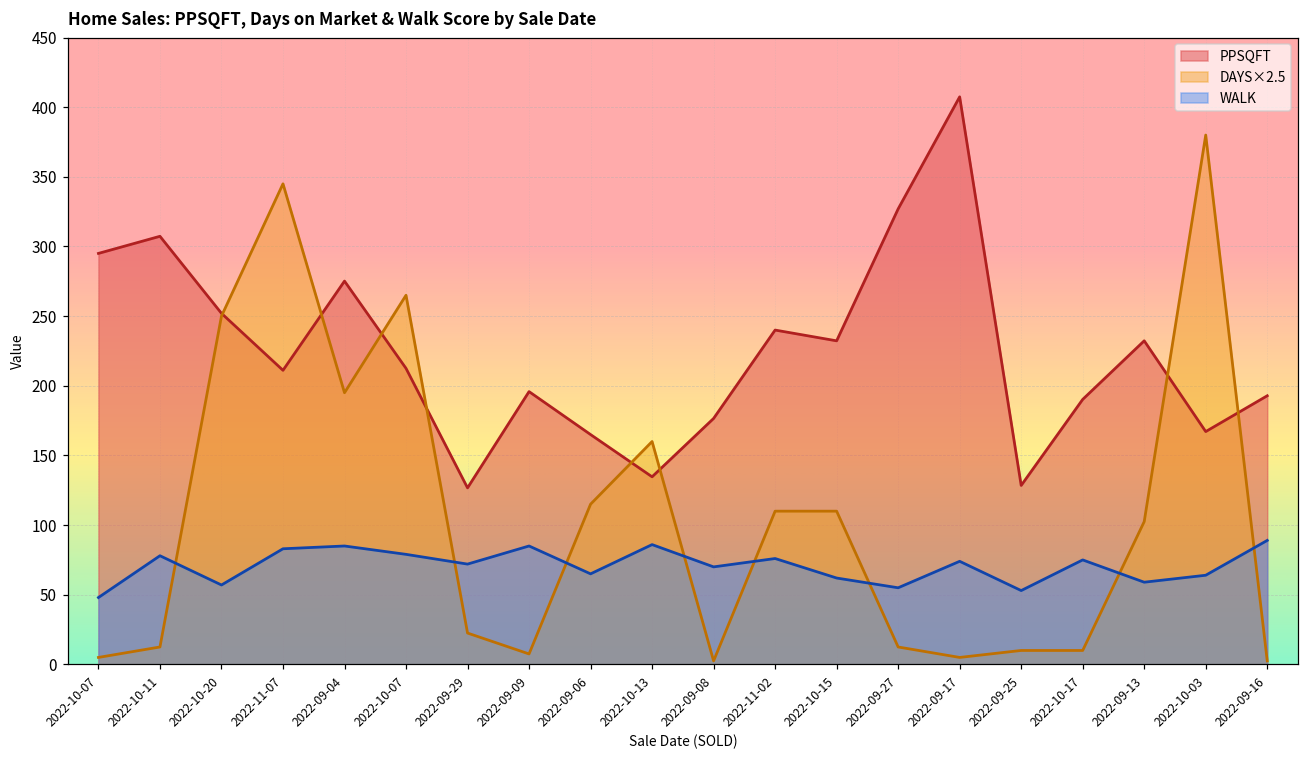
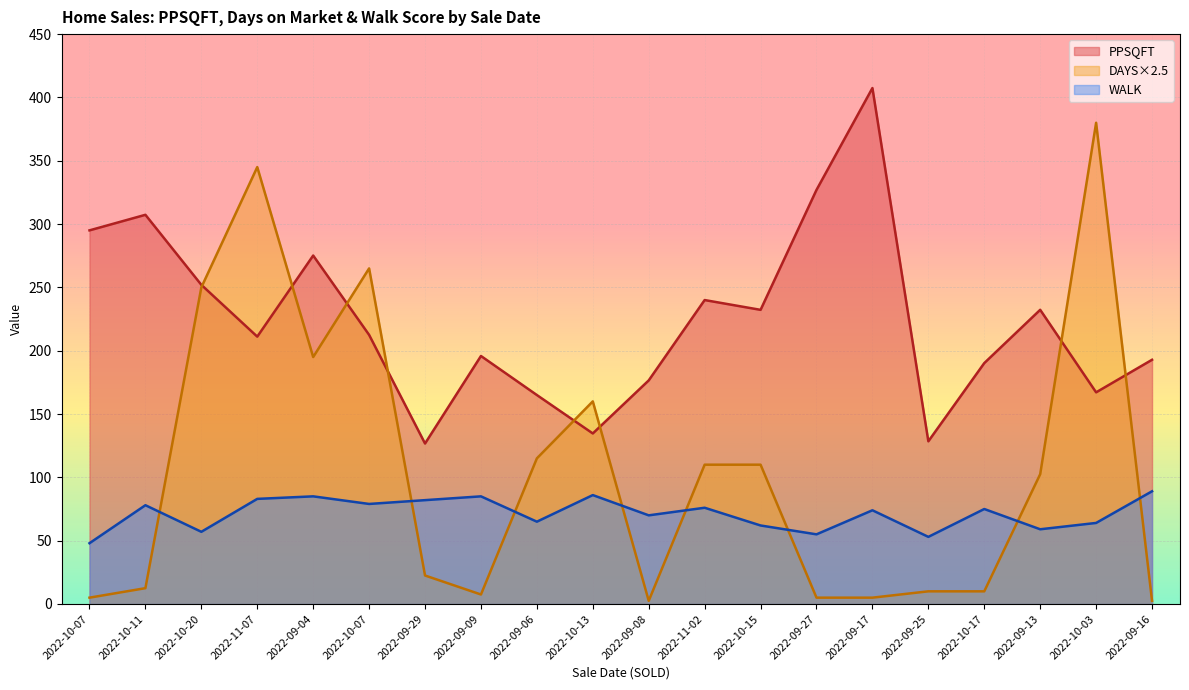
  {
    "PPSQFT": {
      "2022-10-11": 307,
      "2022-10-20": 252,
      "2022-11-07": 211,
      "2022-09-04": 275,
      "2022-09-29": 127,
      "2022-09-09": 196,
      "2022-09-06": 165,
      "2022-10-13": 135,
      "2022-09-08": 177,
      "2022-11-02": 240,
      "2022-10-15": 232,
      "2022-09-27": 327,
      "2022-09-17": 407,
      "2022-09-25": 128,
      "2022-10-17": 190,
      "2022-09-13": 232,
      "2022-10-03": 167,
      "2022-09-16": 193
    },
    "DAYS×2.5": {
      "2022-10-11": 13,
      "2022-10-20": 250,
      "2022-11-07": 345,
      "2022-09-04": 195,
      "2022-09-29": 23,
      "2022-09-09": 8,
      "2022-09-06": 115,
      "2022-10-13": 160,
      "2022-09-08": 3,
      "2022-11-02": 110,
      "2022-10-15": 110,
-     "2022-09-27": 13,
+     "2022-09-27": 5,
      "2022-09-17": 5,
      "2022-09-25": 10,
      "2022-10-17": 10,
      "2022-09-13": 103,
      "2022-10-03": 380,
      "2022-09-16": 3
    },
    "WALK": {
      "2022-10-11": 78,
      "2022-10-20": 57,
      "2022-11-07": 83,
      "2022-09-04": 85,
-     "2022-09-29": 72,
+     "2022-09-29": 82,
      "2022-09-09": 85,
      "2022-09-06": 65,
      "2022-10-13": 86,
      "2022-09-08": 70,
      "2022-11-02": 76,
      "2022-10-15": 62,
      "2022-09-27": 55,
      "2022-09-17": 74,
      "2022-09-25": 53,
      "2022-10-17": 75,
      "2022-09-13": 59,
      "2022-10-03": 64,
      "2022-09-16": 89
    }
  }
